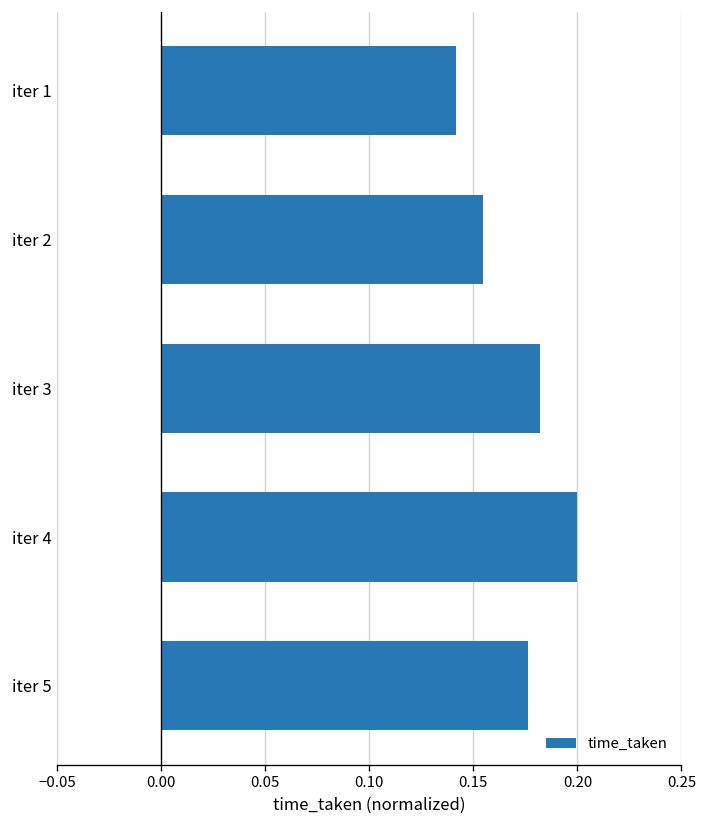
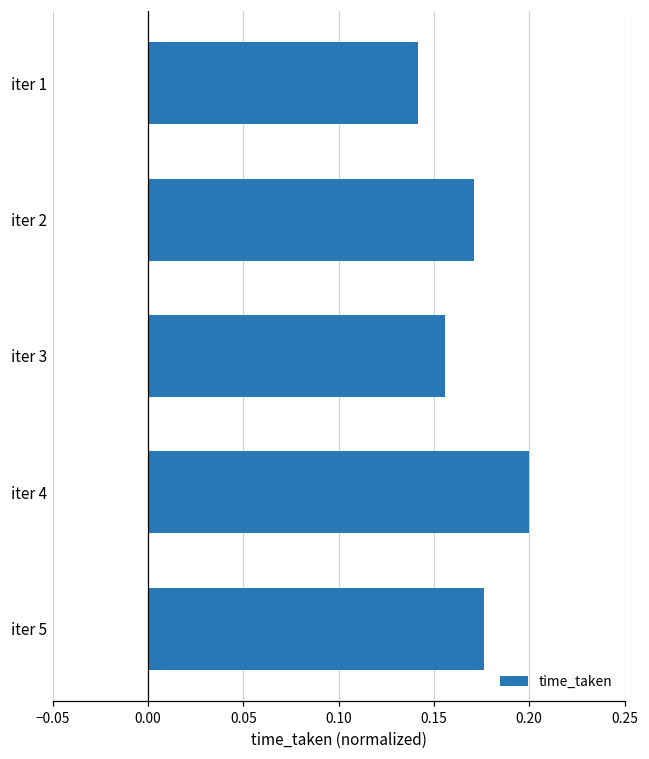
  {
    "iter 1": 0.141,
-   "iter 2": 0.154,
-   "iter 3": 0.182,
+   "iter 2": 0.171,
+   "iter 3": 0.156,
    "iter 4": 0.200,
    "iter 5": 0.176
  }
